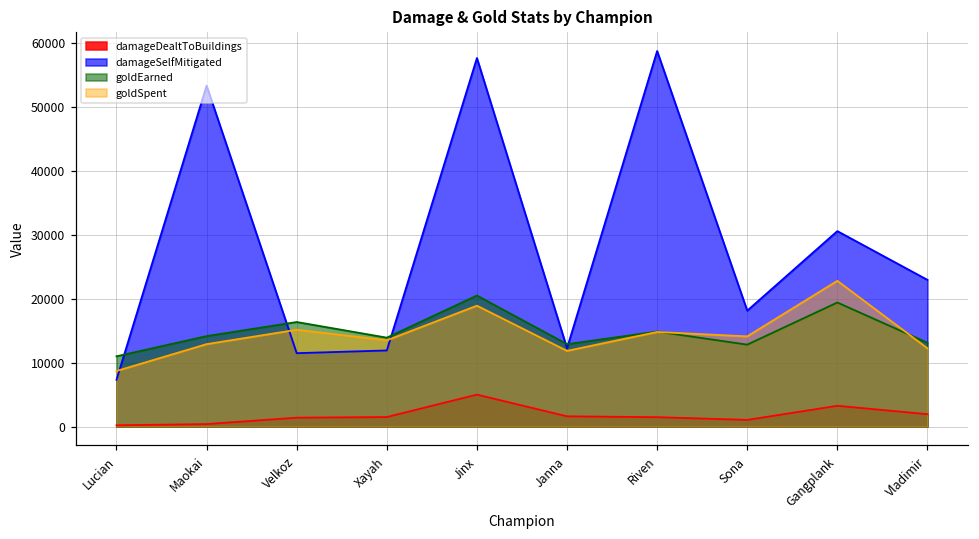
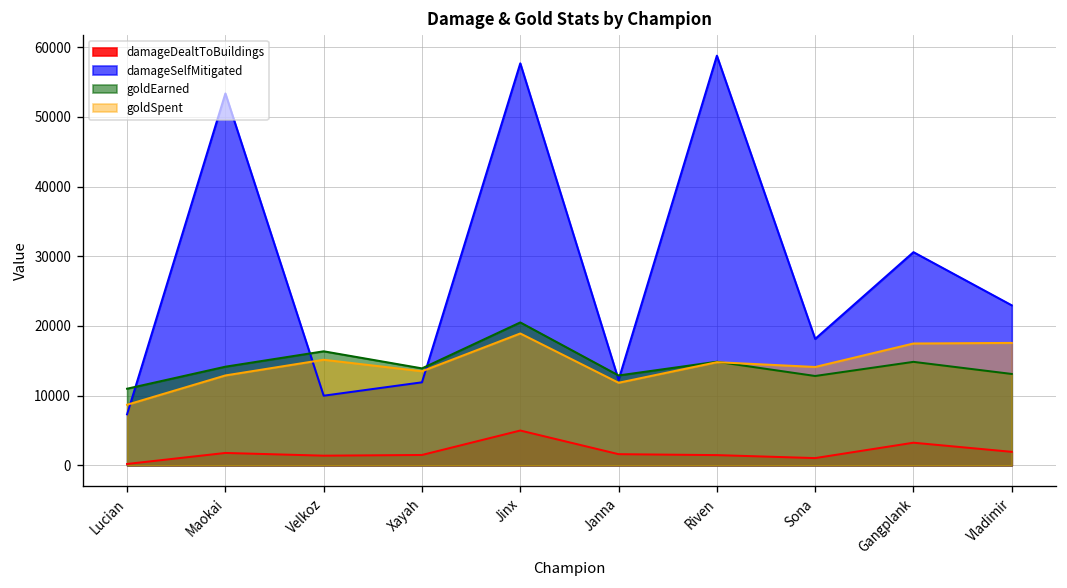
  {
    "damageDealtToBuildings": {
      "Lucian": 0,
-     "Maokai": 0,
+     "Maokai": 2000,
      "Velkoz": 1000,
      "Xayah": 1000,
      "Jinx": 5000,
      "Janna": 2000,
      "Riven": 1000,
      "Sona": 1000,
      "Gangplank": 3000,
      "Vladimir": 2000
    },
    "damageSelfMitigated": {
      "Lucian": 7000,
-     "Velkoz": 11000,
+     "Velkoz": 10000,
      "Xayah": 12000,
      "Jinx": 58000,
      "Riven": 59000,
      "Sona": 18000,
      "Gangplank": 31000,
      "Vladimir": 23000
    },
    "goldEarned": {
      "Lucian": 11000,
      "Maokai": 14000,
      "Velkoz": 16000,
      "Jinx": 21000,
      "Janna": 13000,
      "Sona": 13000,
-     "Gangplank": 19000,
+     "Gangplank": 15000,
      "Vladimir": 13000
    },
    "goldSpent": {
      "Lucian": 9000,
      "Maokai": 13000,
      "Velkoz": 15000,
      "Jinx": 19000,
      "Sona": 14000,
-     "Gangplank": 23000,
-     "Vladimir": 12000
+     "Gangplank": 17000,
+     "Vladimir": 18000
    }
  }
